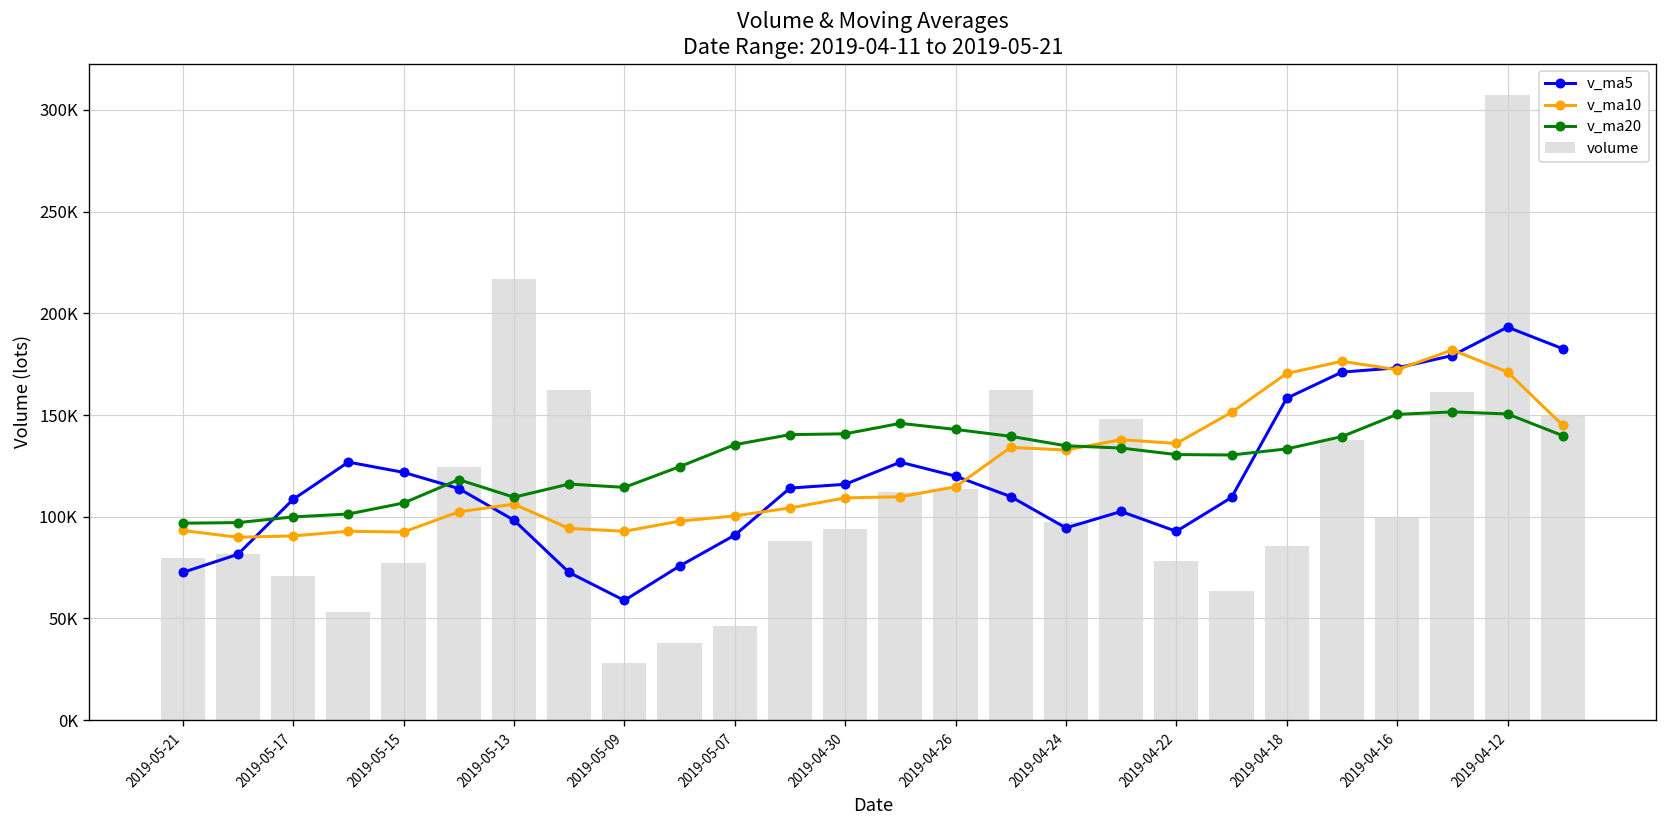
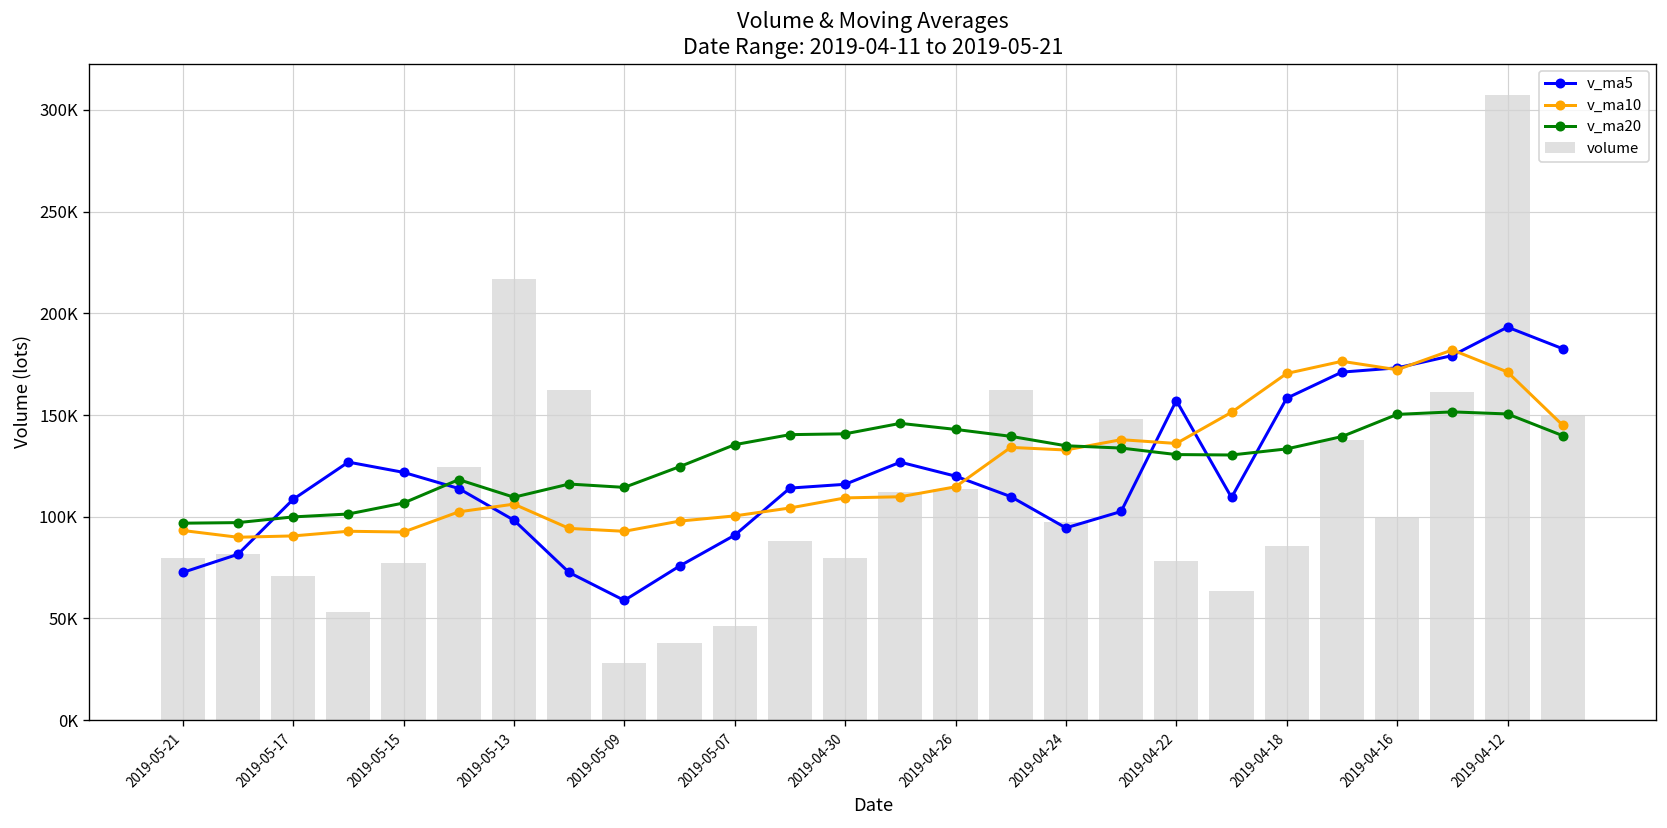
  {
    "v_ma5": {
      "2019-05-21": 73000,
      "2019-05-17": 109000,
      "2019-05-15": 122000,
      "2019-05-13": 98000,
      "2019-05-09": 59000,
      "2019-05-07": 91000,
      "2019-04-30": 116000,
      "2019-04-26": 120000,
      "2019-04-24": 95000,
-     "2019-04-22": 93000,
+     "2019-04-22": 157000,
      "2019-04-18": 158000,
      "2019-04-12": 193000
    },
    "volume": {
      "2019-05-21": 80000,
      "2019-05-17": 71000,
      "2019-05-15": 77000,
      "2019-05-13": 217000,
      "2019-05-09": 28000,
      "2019-05-07": 46000,
-     "2019-04-30": 94000,
+     "2019-04-30": 80000,
      "2019-04-26": 114000,
      "2019-04-24": 98000,
      "2019-04-22": 78000,
      "2019-04-18": 85000,
      "2019-04-16": 99000,
      "2019-04-12": 307000
    },
    "v_ma10": {
      "2019-05-21": 93000,
      "2019-05-17": 91000,
      "2019-05-15": 92000,
      "2019-05-13": 106000,
      "2019-05-09": 93000,
      "2019-05-07": 100000,
      "2019-04-30": 109000,
      "2019-04-26": 115000,
      "2019-04-24": 133000,
      "2019-04-22": 136000,
      "2019-04-18": 170000,
      "2019-04-12": 171000
    },
    "v_ma20": {
      "2019-05-21": 97000,
      "2019-05-17": 100000,
      "2019-05-15": 107000,
      "2019-05-13": 110000,
      "2019-05-09": 114000,
      "2019-05-07": 135000,
      "2019-04-30": 141000,
      "2019-04-26": 143000,
      "2019-04-24": 135000,
      "2019-04-22": 131000,
      "2019-04-18": 133000,
      "2019-04-16": 150000,
      "2019-04-12": 151000
    }
  }
